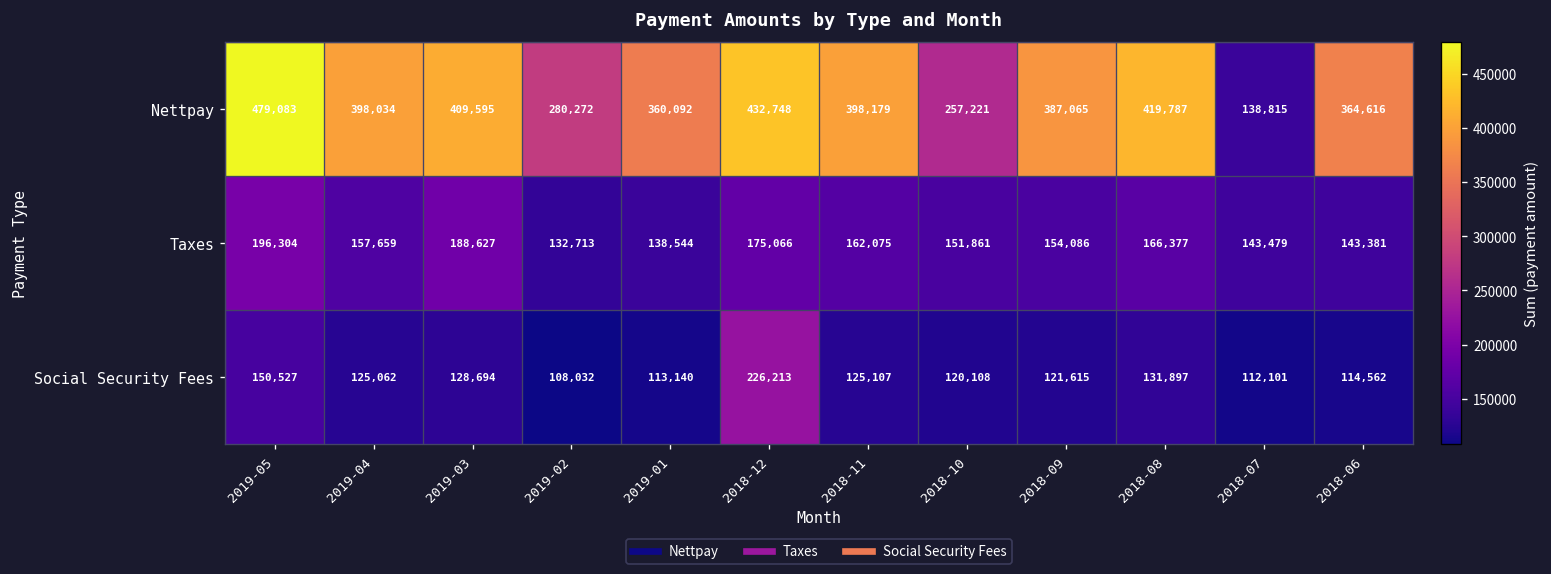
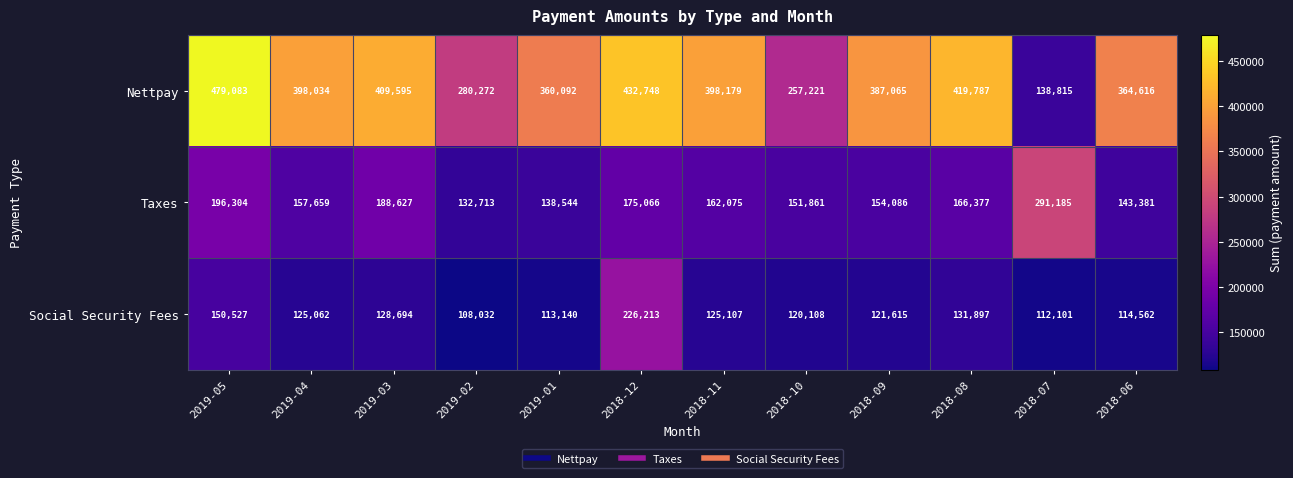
  {
    "Nettpay": {
      "2019-05": "479,083",
      "2019-04": "398,034",
      "2019-03": "409,595",
      "2019-02": "280,272",
      "2019-01": "360,092",
      "2018-12": "432,748",
      "2018-11": "398,179",
      "2018-10": "257,221",
      "2018-09": "387,065",
      "2018-08": "419,787",
      "2018-07": "138,815",
      "2018-06": "364,616"
    },
    "Taxes": {
      "2019-05": "196,304",
      "2019-04": "157,659",
      "2019-03": "188,627",
      "2019-02": "132,713",
      "2019-01": "138,544",
      "2018-12": "175,066",
      "2018-11": "162,075",
      "2018-10": "151,861",
      "2018-09": "154,086",
      "2018-08": "166,377",
-     "2018-07": "143,479",
+     "2018-07": "291,185",
      "2018-06": "143,381"
    },
    "Social Security Fees": {
      "2019-05": "150,527",
      "2019-04": "125,062",
      "2019-03": "128,694",
      "2019-02": "108,032",
      "2019-01": "113,140",
      "2018-12": "226,213",
      "2018-11": "125,107",
      "2018-10": "120,108",
      "2018-09": "121,615",
      "2018-08": "131,897",
      "2018-07": "112,101",
      "2018-06": "114,562"
    }
  }
